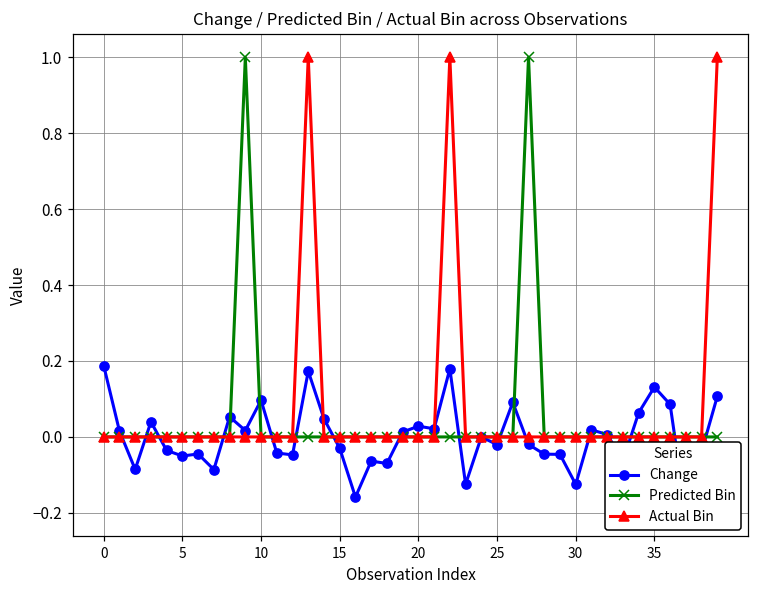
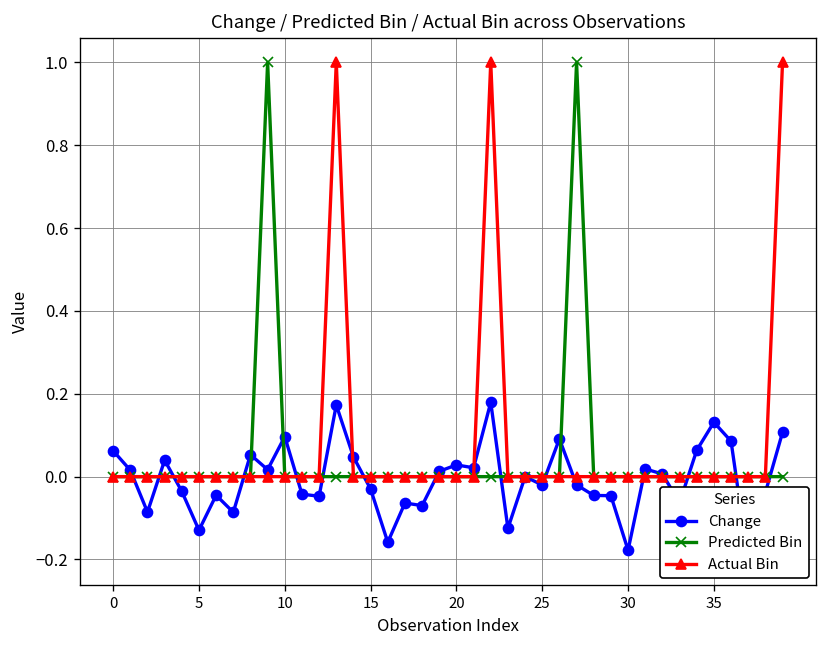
  {
    "Change": {
-     "0": 0.19,
-     "5": -0.05,
+     "0": 0.06,
+     "5": -0.13,
      "10": 0.10,
      "15": -0.03,
      "20": 0.03,
      "25": -0.02,
-     "30": -0.12,
+     "30": -0.18,
      "35": 0.13
    }
  }
